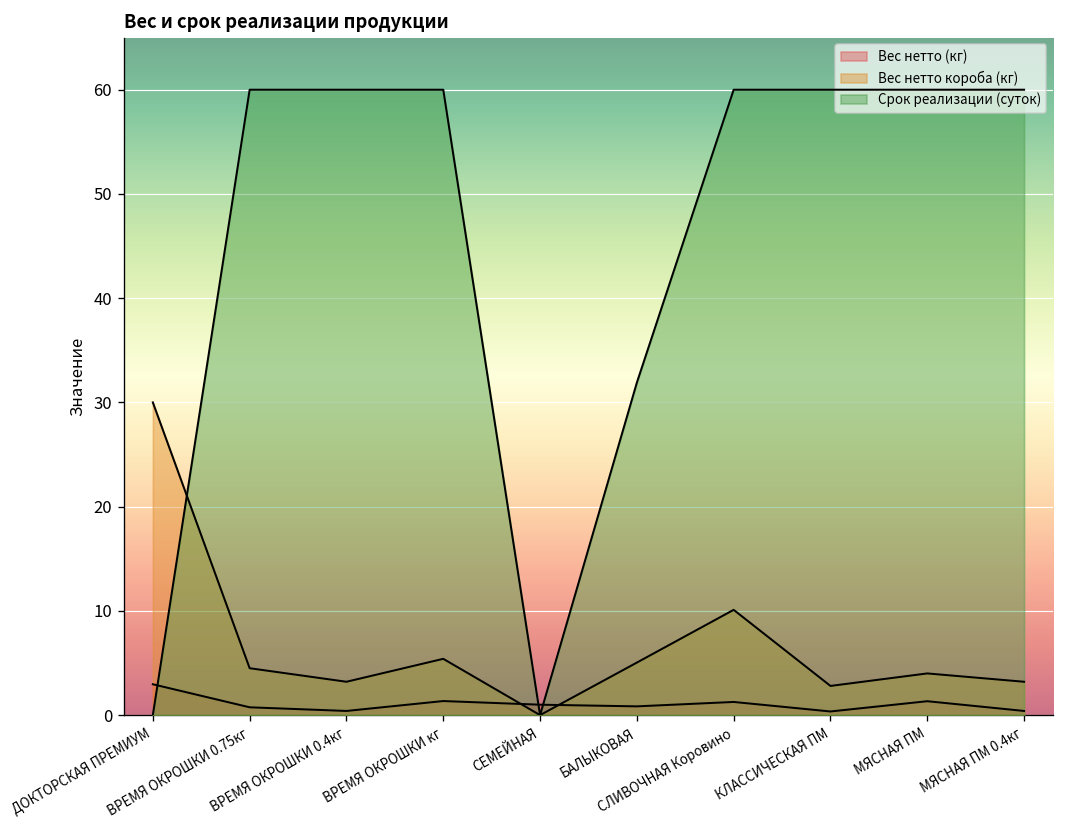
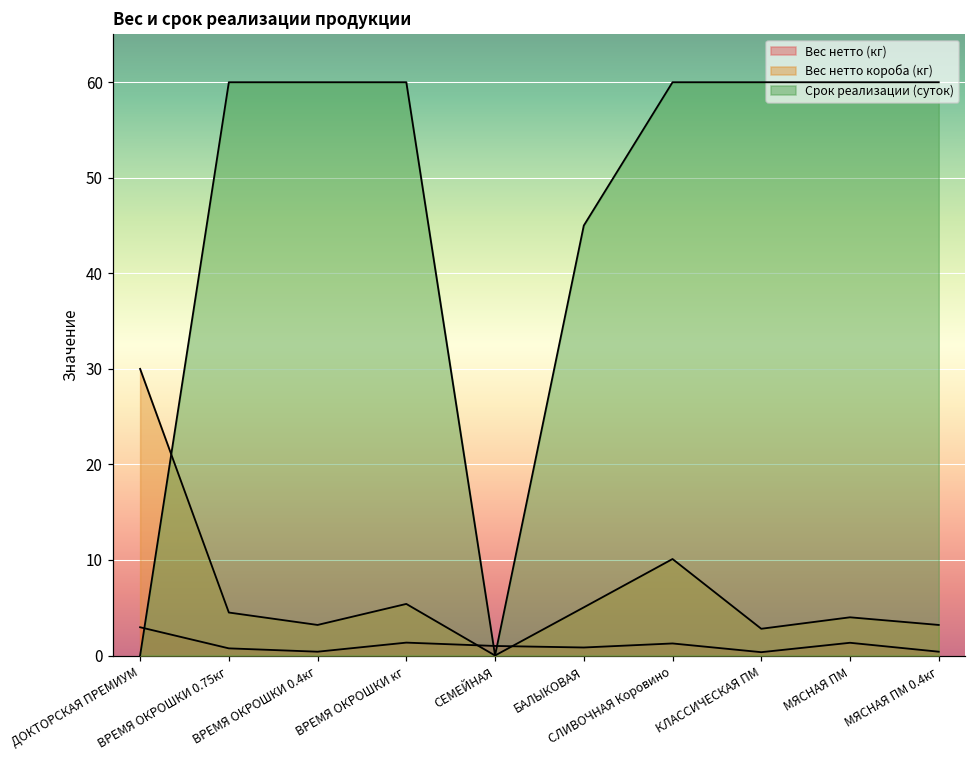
  {
    "Срок реализации (суток)": {
      "ДОКТОРСКАЯ ПРЕМИУМ": 0,
      "ВРЕМЯ ОКРОШКИ 0.75кг": 60,
      "ВРЕМЯ ОКРОШКИ 0.4кг": 60,
      "ВРЕМЯ ОКРОШКИ кг": 60,
-     "БАЛЫКОВАЯ": 32,
+     "БАЛЫКОВАЯ": 45,
      "СЛИВОЧНАЯ Коровино": 60,
      "КЛАССИЧЕСКАЯ ПМ": 60
    }
  }
